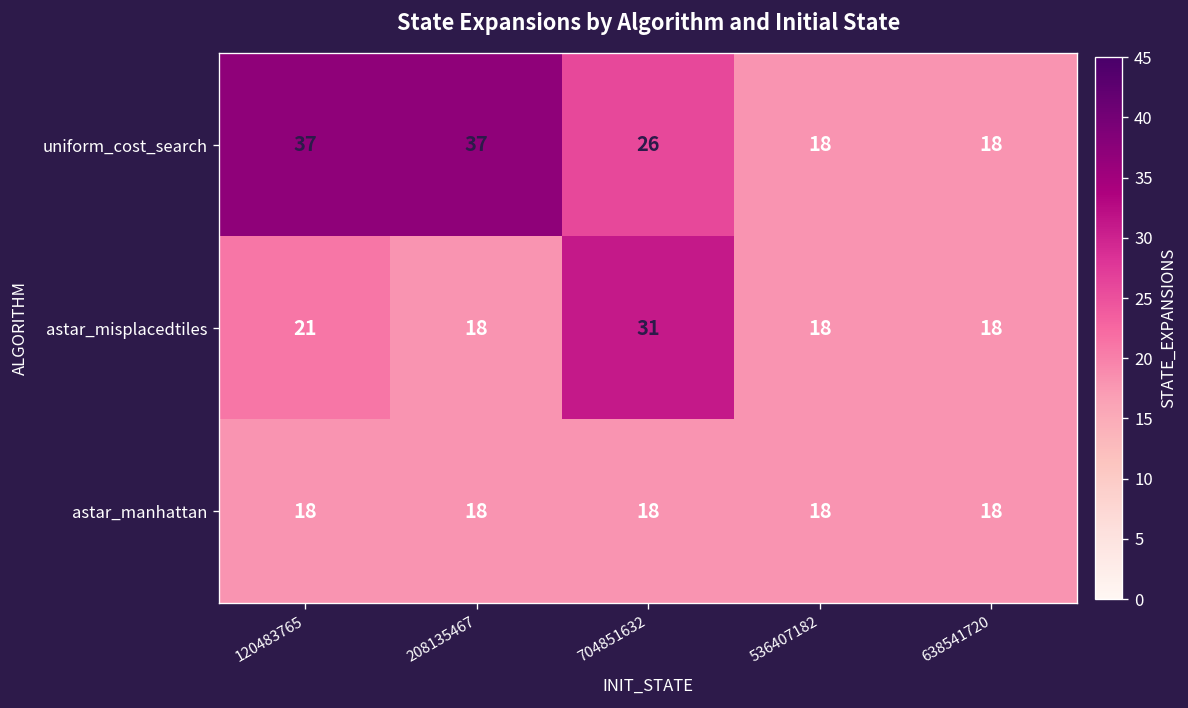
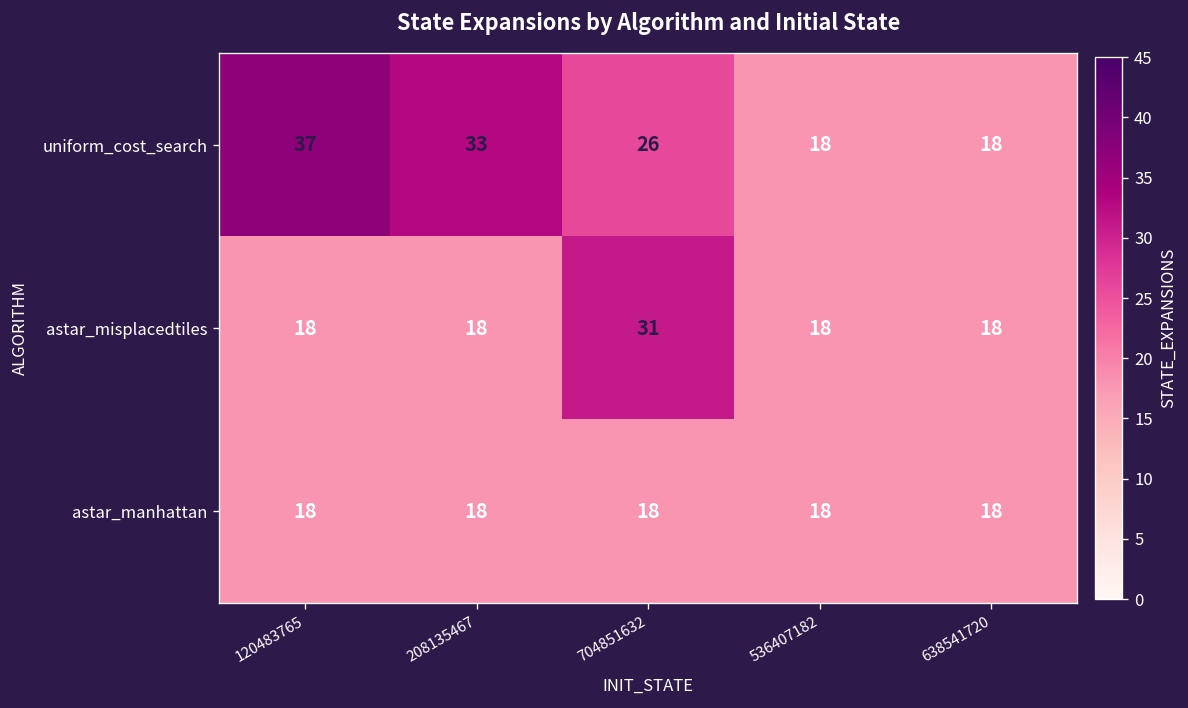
  {
    "uniform_cost_search": {
      "120483765": 37,
-     "208135467": 37,
+     "208135467": 33,
      "704851632": 26,
      "536407182": 18,
      "638541720": 18
    },
    "astar_misplacedtiles": {
-     "120483765": 21,
+     "120483765": 18,
      "208135467": 18,
      "704851632": 31,
      "536407182": 18,
      "638541720": 18
    },
    "astar_manhattan": {
      "120483765": 18,
      "208135467": 18,
      "704851632": 18,
      "536407182": 18,
      "638541720": 18
    }
  }
